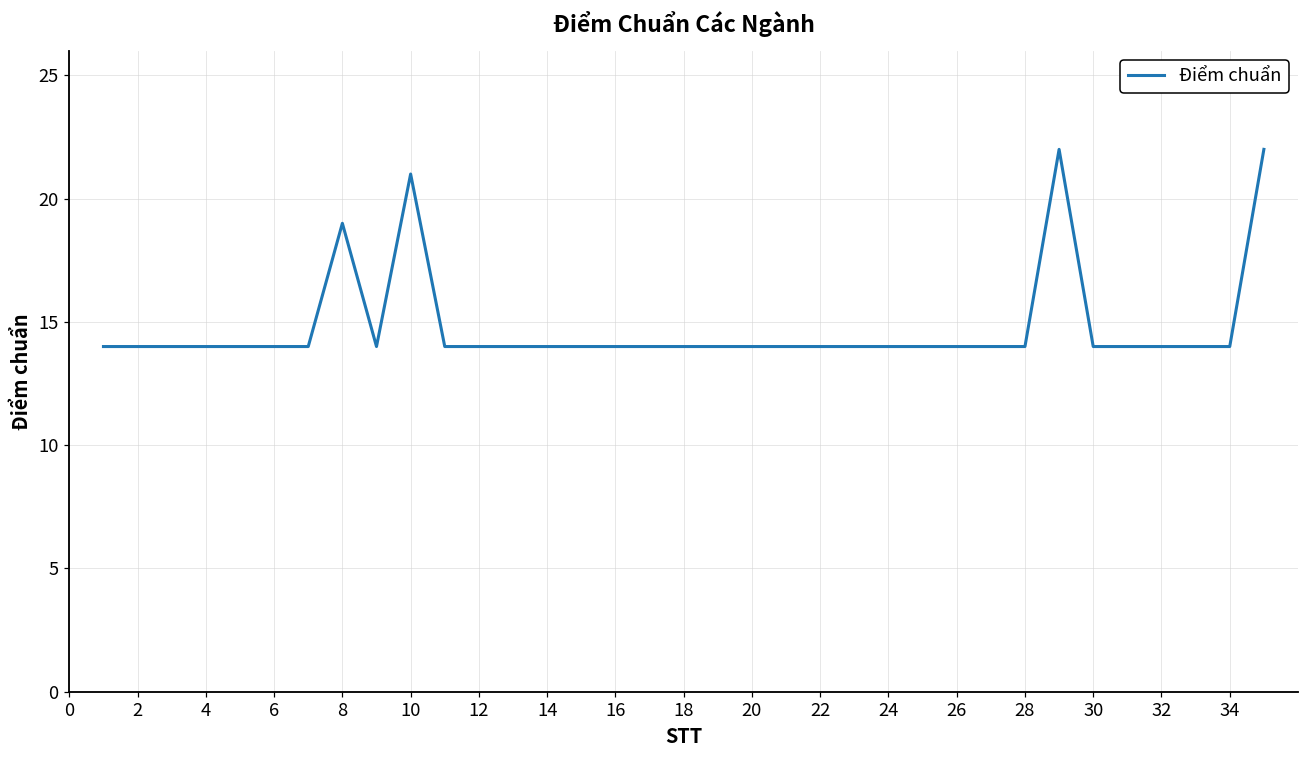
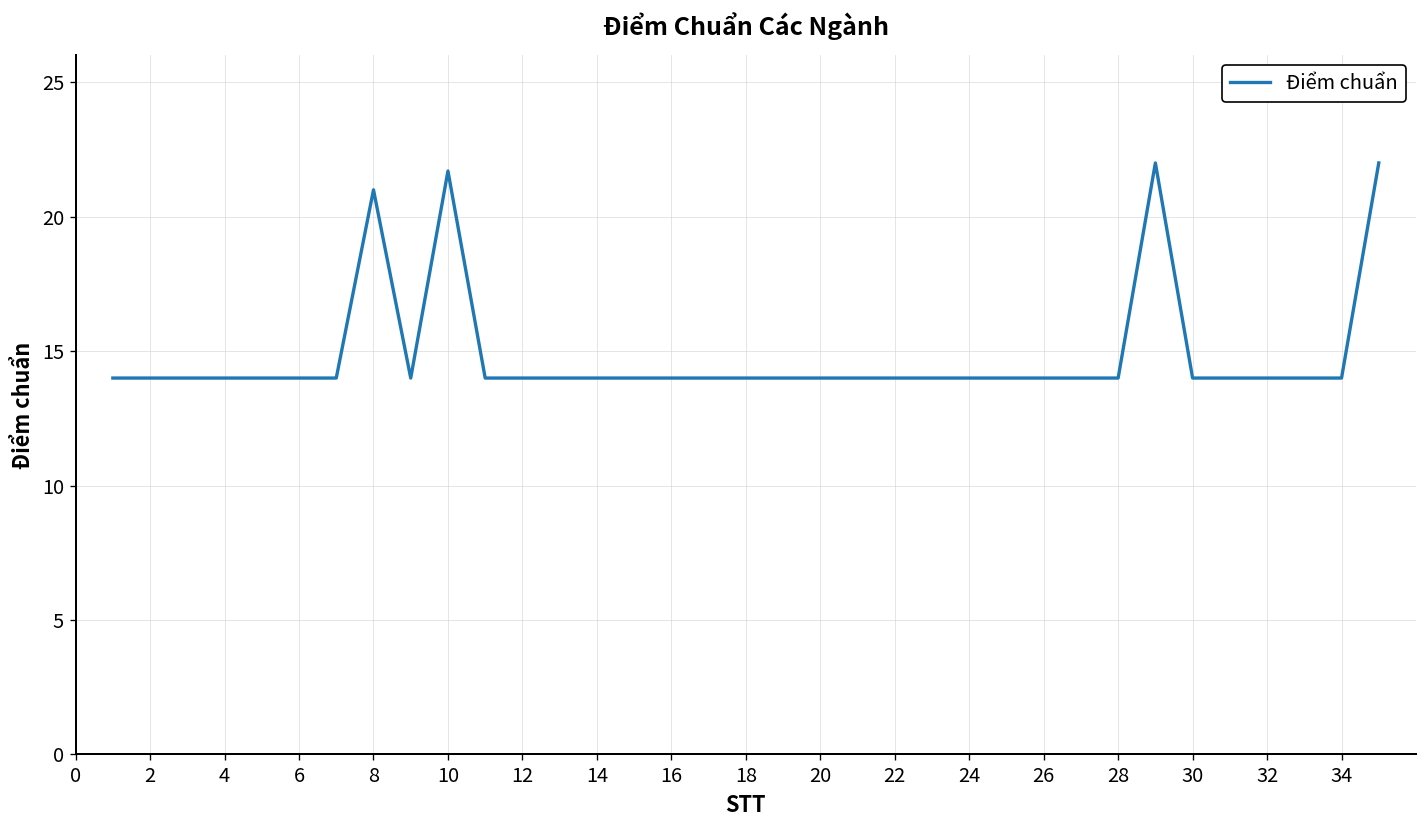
  {
    "2": 14.0,
    "4": 14.0,
    "6": 14.0,
-   "8": 19,
-   "10": 21.0,
+   "8": 21,
+   "10": 21.7,
    "12": 14.0,
    "14": 14.0,
    "16": 14.0,
    "18": 14.0,
    "20": 14.0,
    "22": 14.0,
    "24": 14.0,
    "26": 14.0,
    "28": 14.0,
    "30": 14.0,
    "32": 14.0,
    "34": 14.0
  }
